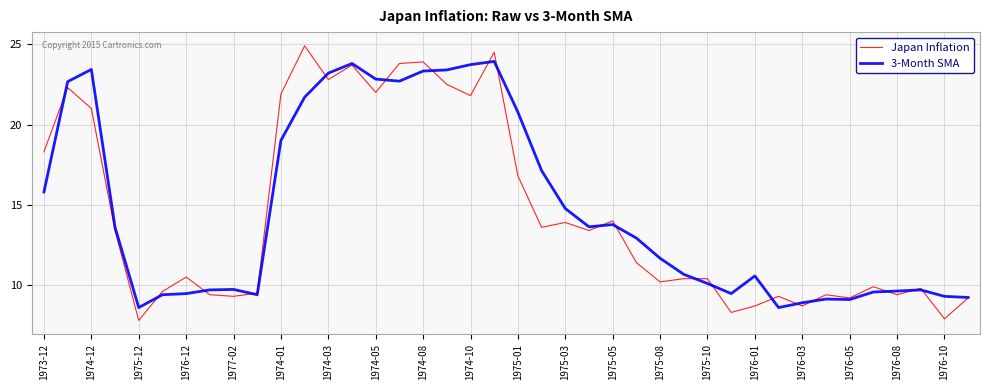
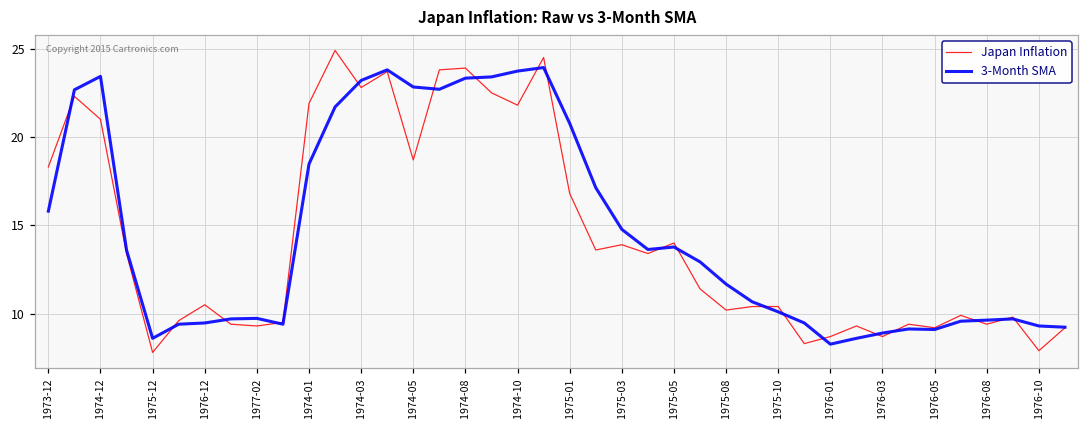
  {
    "Japan Inflation": {
      "1973-12": 18.3,
      "1974-12": 21.0,
      "1975-12": 7.8,
      "1976-12": 10.5,
      "1977-02": 9.3,
      "1974-01": 21.9,
      "1974-03": 22.8,
-     "1974-05": 22.0,
+     "1974-05": 18.7,
      "1974-08": 23.9,
      "1974-10": 21.8,
      "1975-01": 16.8,
      "1975-03": 13.9,
      "1975-05": 14.0,
      "1975-08": 10.2,
      "1975-10": 10.4,
      "1976-01": 8.7,
      "1976-03": 8.7,
      "1976-08": 9.4,
      "1976-10": 7.9
    },
    "3-Month SMA": {
      "1973-12": 15.8,
      "1975-12": 8.6,
      "1976-12": 9.5,
      "1977-02": 9.7,
-     "1974-01": 19.0,
+     "1974-01": 18.5,
      "1974-03": 23.2,
      "1974-05": 22.8,
      "1974-08": 23.3,
      "1974-10": 23.7,
      "1975-01": 20.8,
      "1975-03": 14.8,
      "1975-05": 13.8,
      "1975-08": 11.7,
      "1975-10": 10.1,
-     "1976-01": 10.6,
+     "1976-01": 8.3,
      "1976-03": 8.9,
      "1976-08": 9.6,
      "1976-10": 9.3
    }
  }
